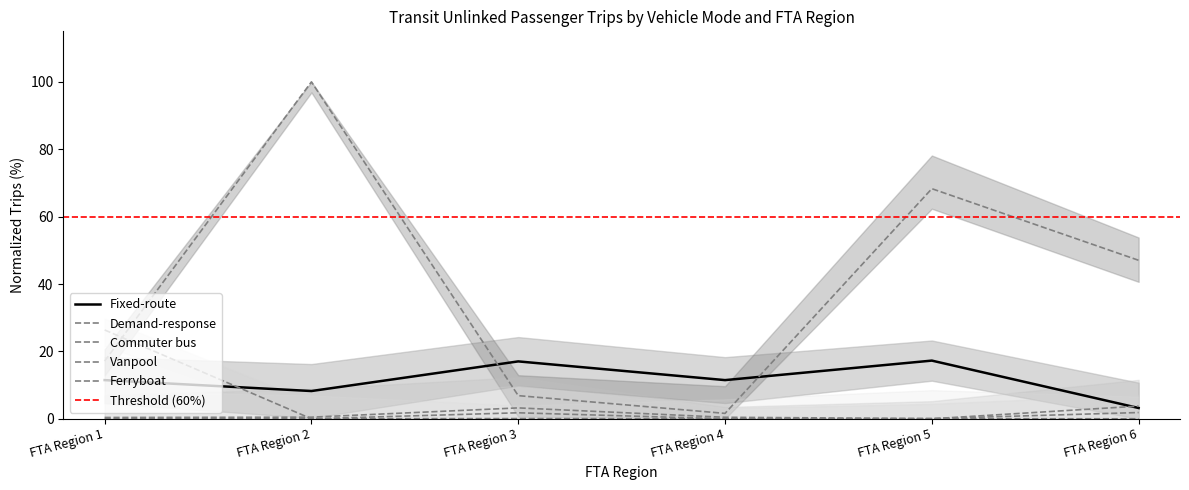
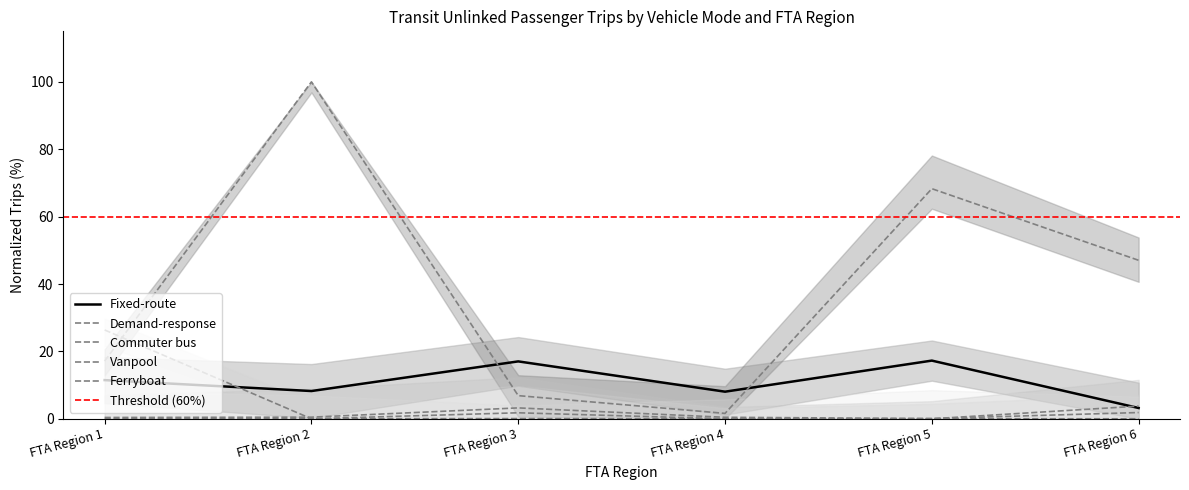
  {
    "Fixed-route": {
      "FTA Region 3": 17,
-     "FTA Region 4": 11,
+     "FTA Region 4": 8,
      "FTA Region 5": 17
    }
  }
